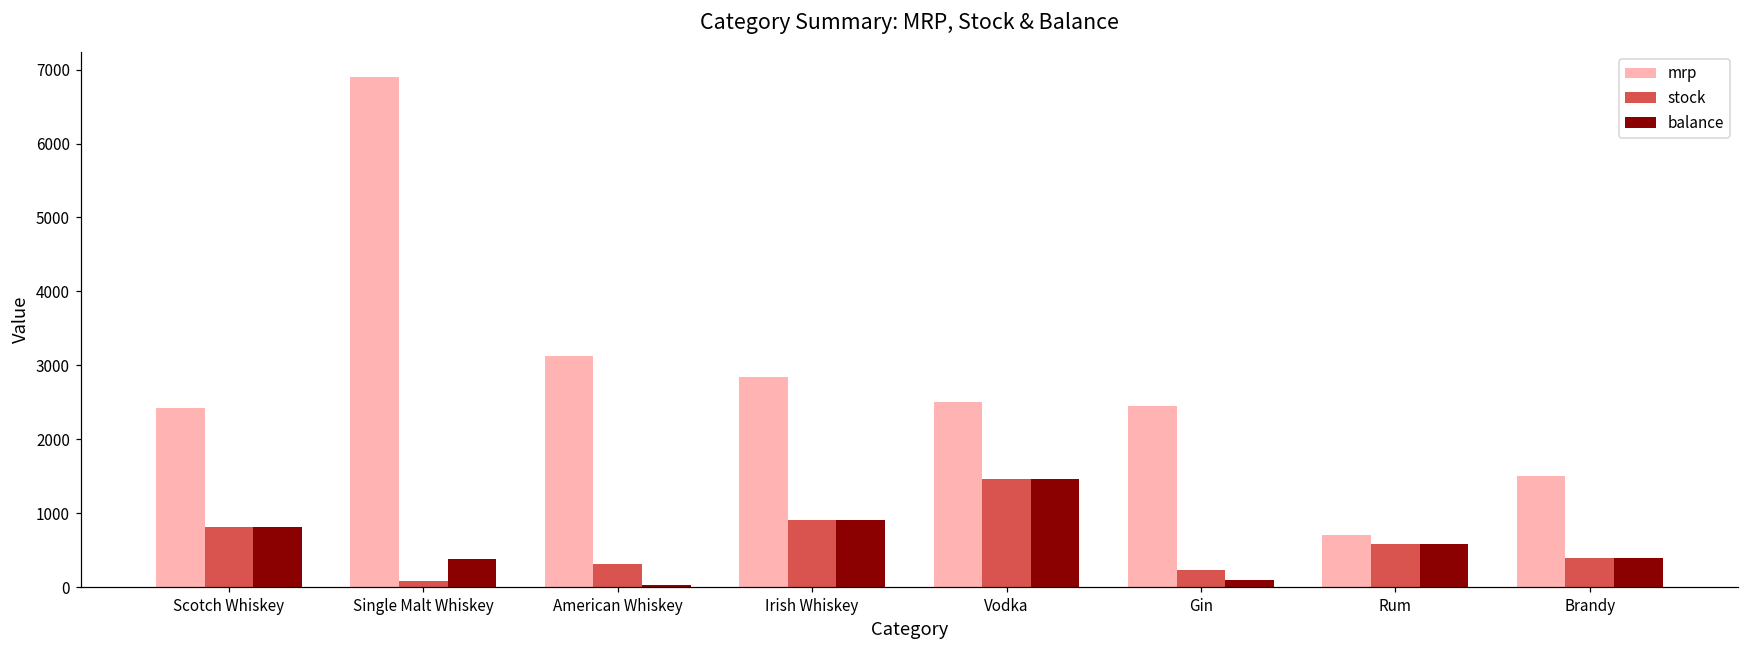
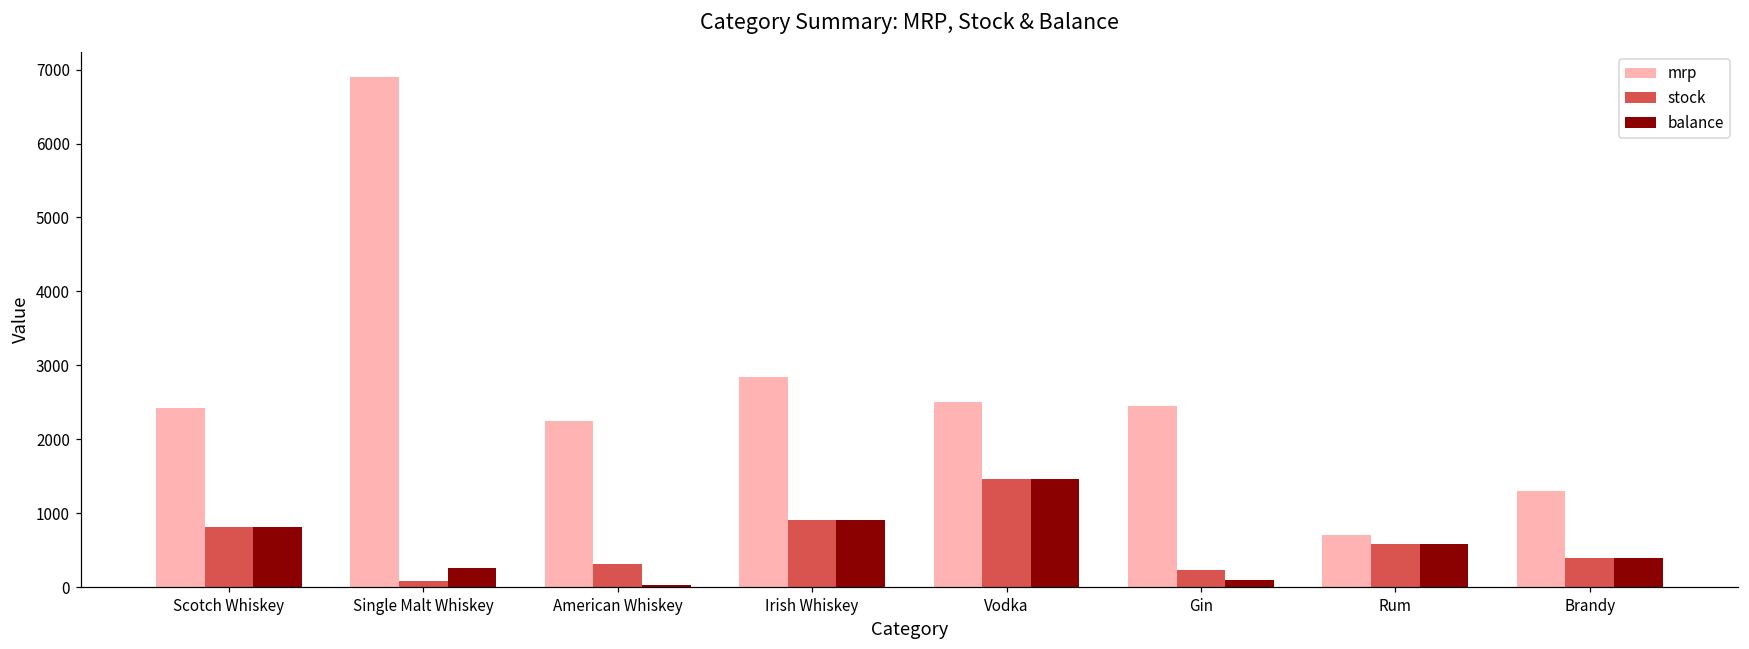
  {
    "mrp": {
      "Scotch Whiskey": 2400,
      "Single Malt Whiskey": 6900,
-     "American Whiskey": 3100,
+     "American Whiskey": 2300,
      "Irish Whiskey": 2800,
      "Vodka": 2500,
      "Gin": 2500,
      "Rum": 700,
-     "Brandy": 1500
+     "Brandy": 1300
    },
    "stock": {
      "Scotch Whiskey": 800,
      "Single Malt Whiskey": 100,
      "American Whiskey": 300,
      "Irish Whiskey": 900,
      "Vodka": 1500,
      "Gin": 200,
      "Rum": 600,
      "Brandy": 400
    },
    "balance": {
      "Scotch Whiskey": 800,
-     "Single Malt Whiskey": 400,
+     "Single Malt Whiskey": 300,
      "Irish Whiskey": 900,
      "Vodka": 1500,
      "Gin": 100,
      "Rum": 600,
      "Brandy": 400
    }
  }
